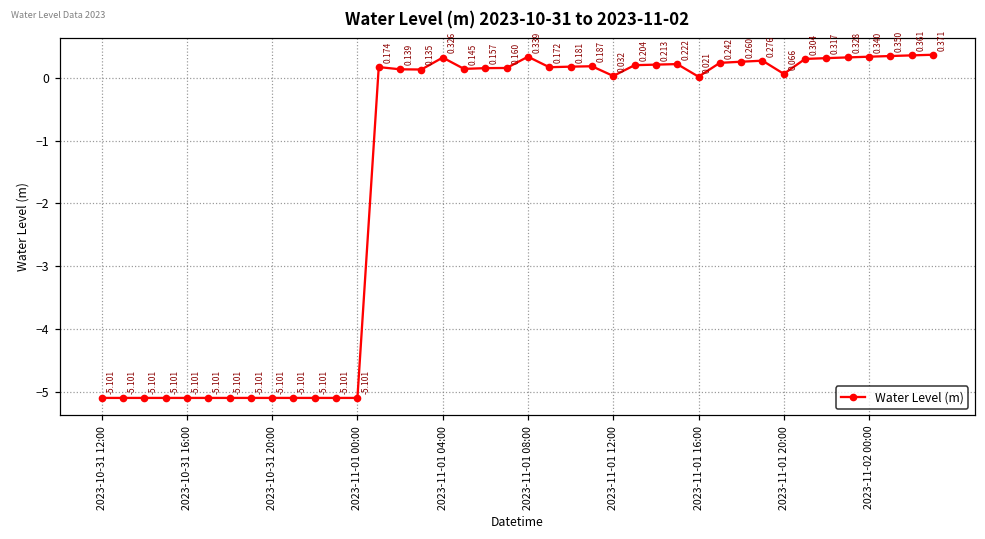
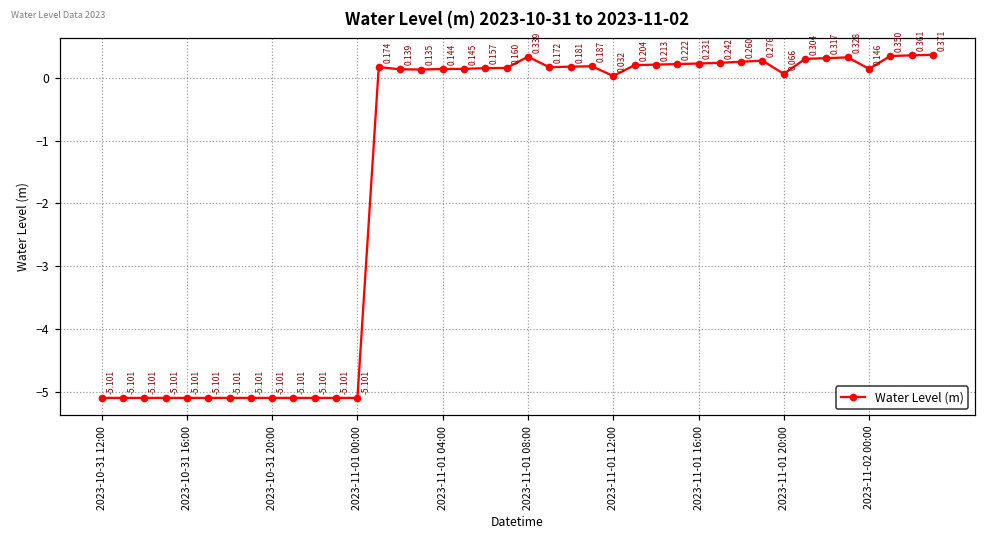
  {
    "2023-10-31 12:00": -5.101,
    "2023-10-31 16:00": -5.101,
    "2023-10-31 20:00": -5.101,
    "2023-11-01 00:00": -5.101,
-   "2023-11-01 04:00": 0.326,
+   "2023-11-01 04:00": 0.144,
    "2023-11-01 08:00": 0.339,
    "2023-11-01 12:00": 0.032,
-   "2023-11-01 16:00": 0.021,
+   "2023-11-01 16:00": 0.231,
    "2023-11-01 20:00": 0.066,
-   "2023-11-02 00:00": 0.340
+   "2023-11-02 00:00": 0.146
  }
